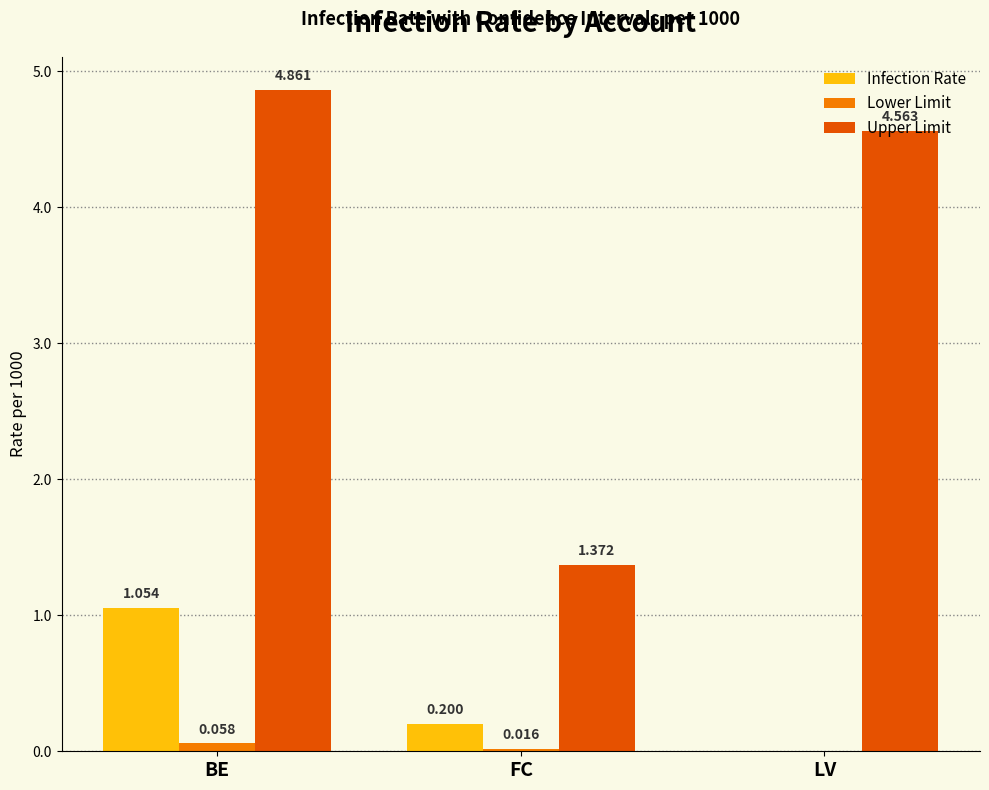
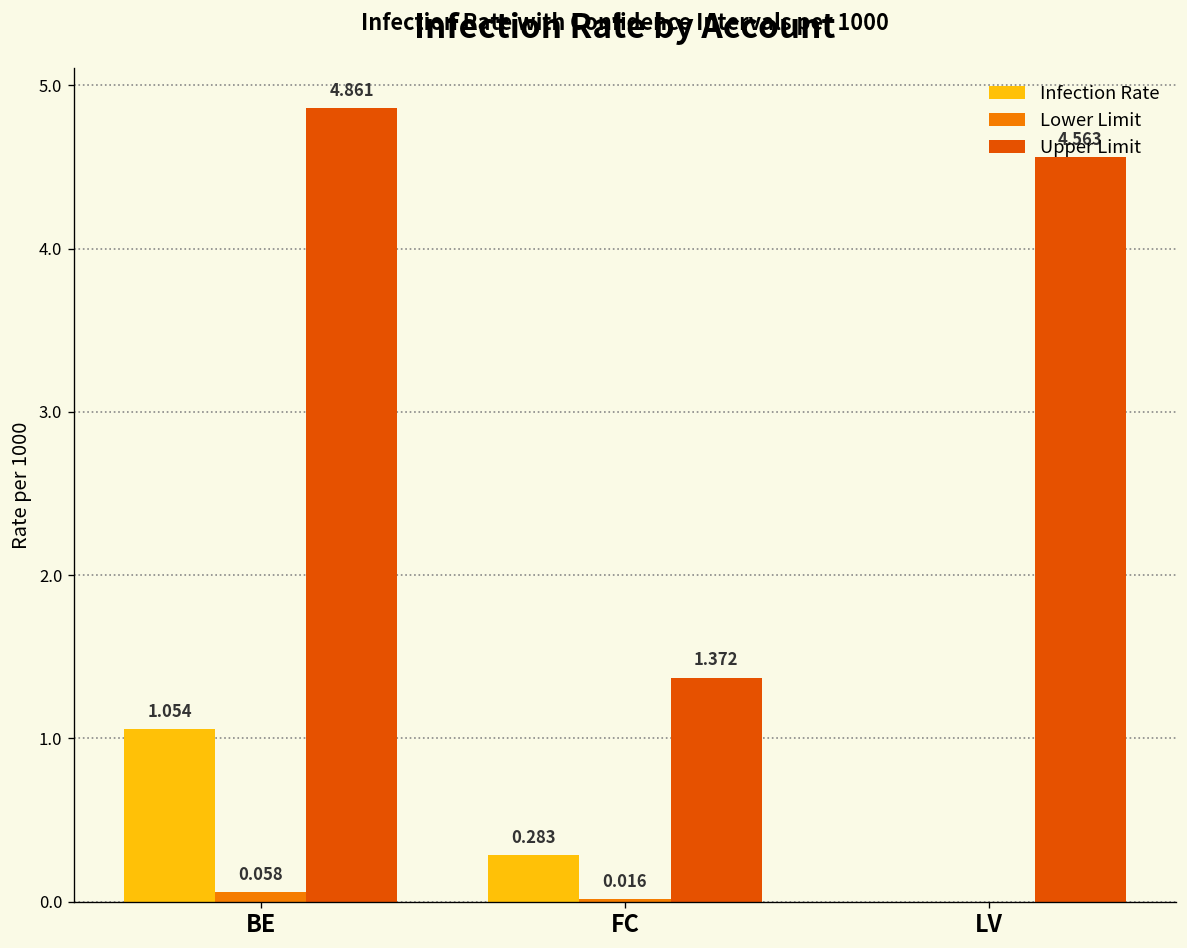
  {
    "Infection Rate": {
      "BE": 1.054,
-     "FC": 0.200
+     "FC": 0.283
    }
  }
